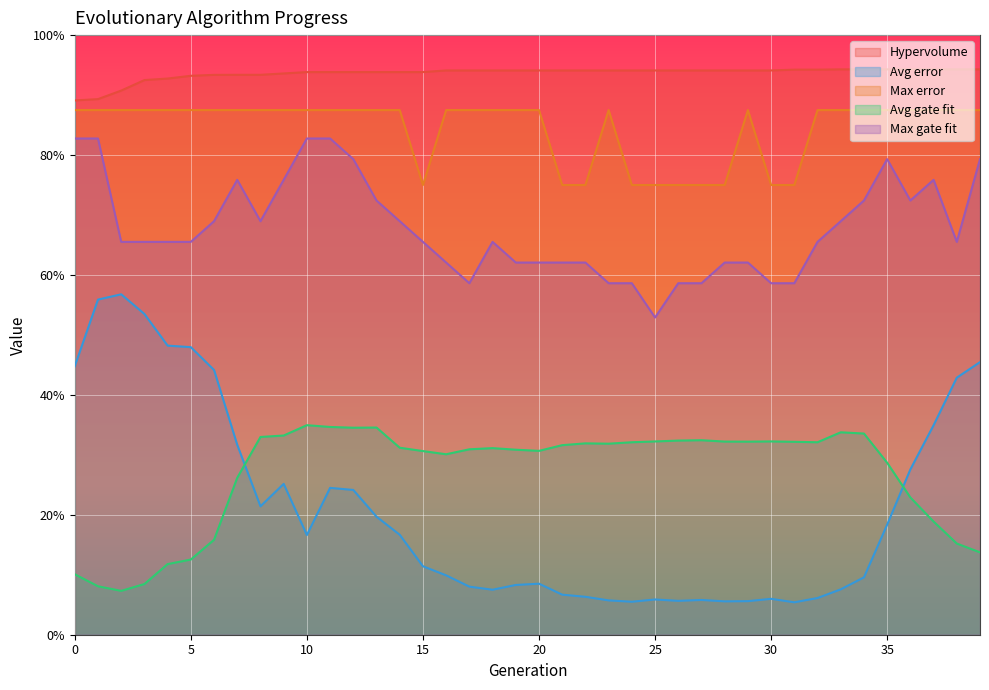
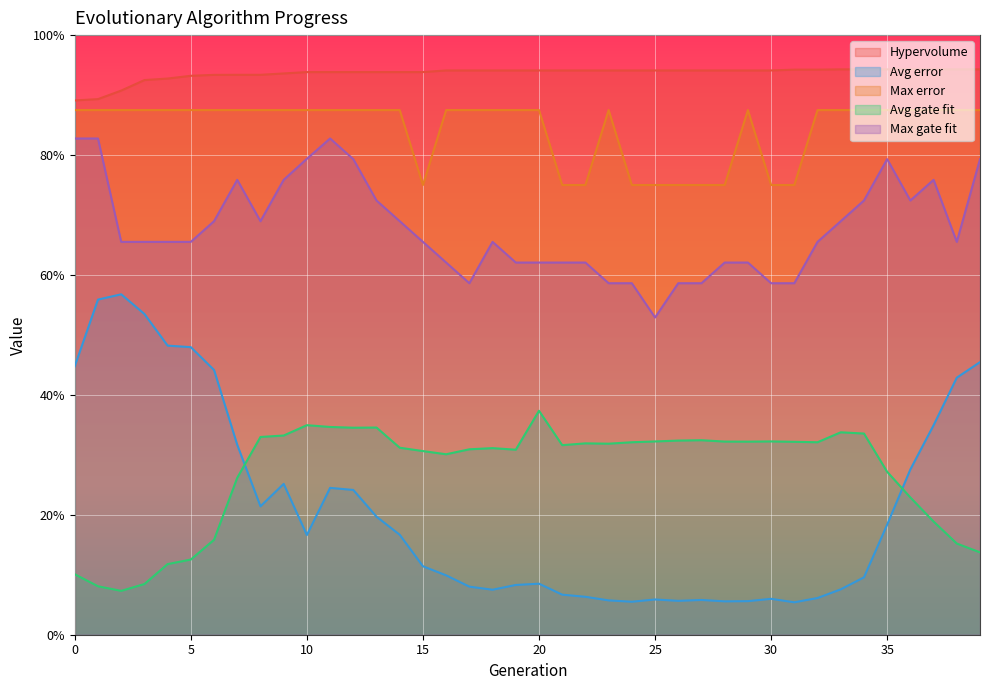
  {
    "Avg error": {
      "0": "45%",
      "5": "48%",
      "10": "17%",
      "15": "11%",
      "20": "9%",
      "25": "6%",
      "30": "6%",
      "35": "18%"
    },
    "Avg gate fit": {
      "0": "10%",
      "5": "13%",
      "10": "35%",
      "15": "31%",
-     "20": "31%",
+     "20": "37%",
      "25": "32%",
      "30": "32%",
-     "35": "29%"
+     "35": "27%"
    },
    "Max gate fit": {
      "0": "83%",
      "5": "66%",
-     "10": "83%",
+     "10": "79%",
      "15": "66%",
      "20": "62%",
      "25": "53%",
      "30": "59%",
      "35": "79%"
    }
  }
